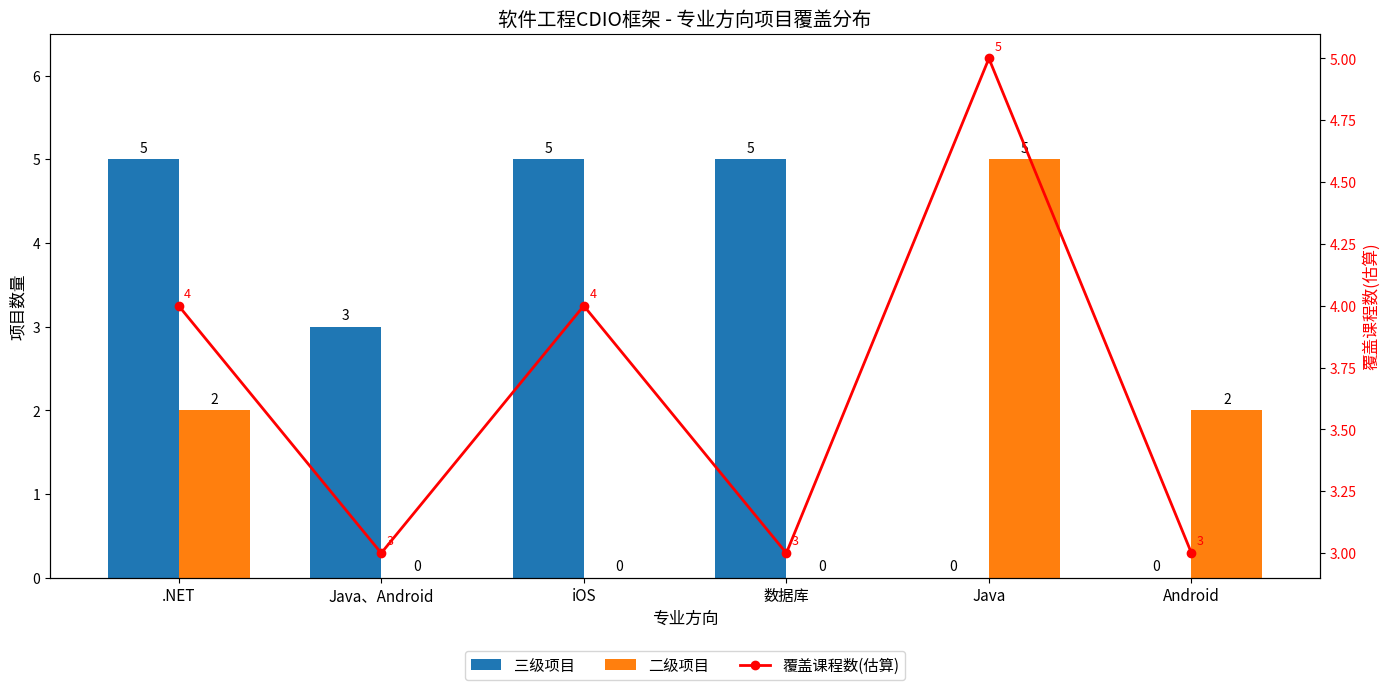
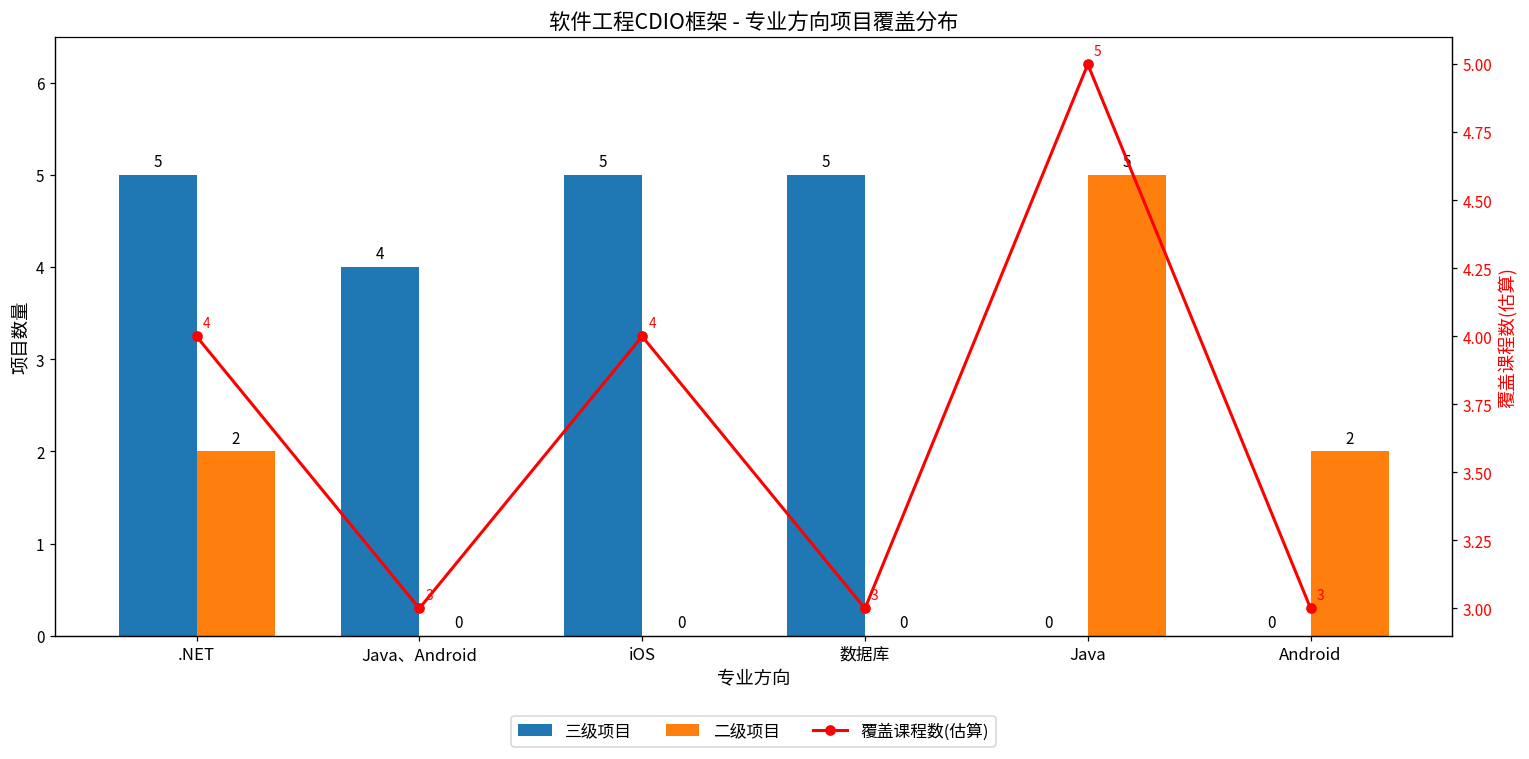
  {
    "三级项目": {
      ".NET": 5,
-     "Java、Android": 3,
+     "Java、Android": 4,
      "iOS": 5,
      "数据库": 5,
      "Java": 0,
      "Android": 0
    },
    "二级项目": {
      ".NET": 2,
      "Java、Android": 0,
      "iOS": 0,
      "数据库": 0,
      "Java": 5,
      "Android": 2
    },
    "覆盖课程数(估算)": {
      ".NET": 4,
      "Java、Android": 3,
      "iOS": 4,
      "数据库": 3,
      "Java": 5,
      "Android": 3
    }
  }
